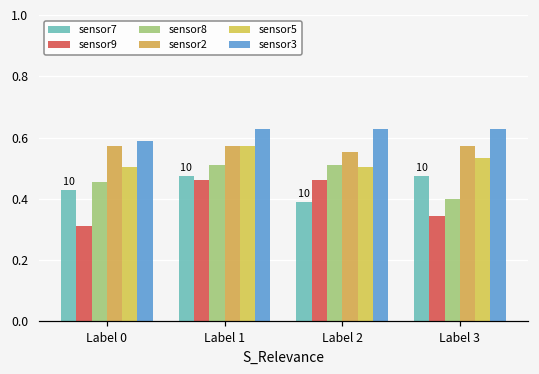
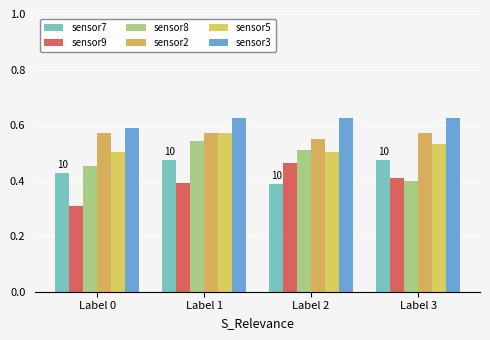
  {
    "sensor9": {
      "Label 0": 0.31,
-     "Label 1": 0.46,
+     "Label 1": 0.39,
      "Label 2": 0.46,
-     "Label 3": 0.34
+     "Label 3": 0.41
    },
    "sensor8": {
      "Label 0": 0.45,
-     "Label 1": 0.51,
+     "Label 1": 0.54,
      "Label 2": 0.51,
      "Label 3": 0.40
    }
  }
